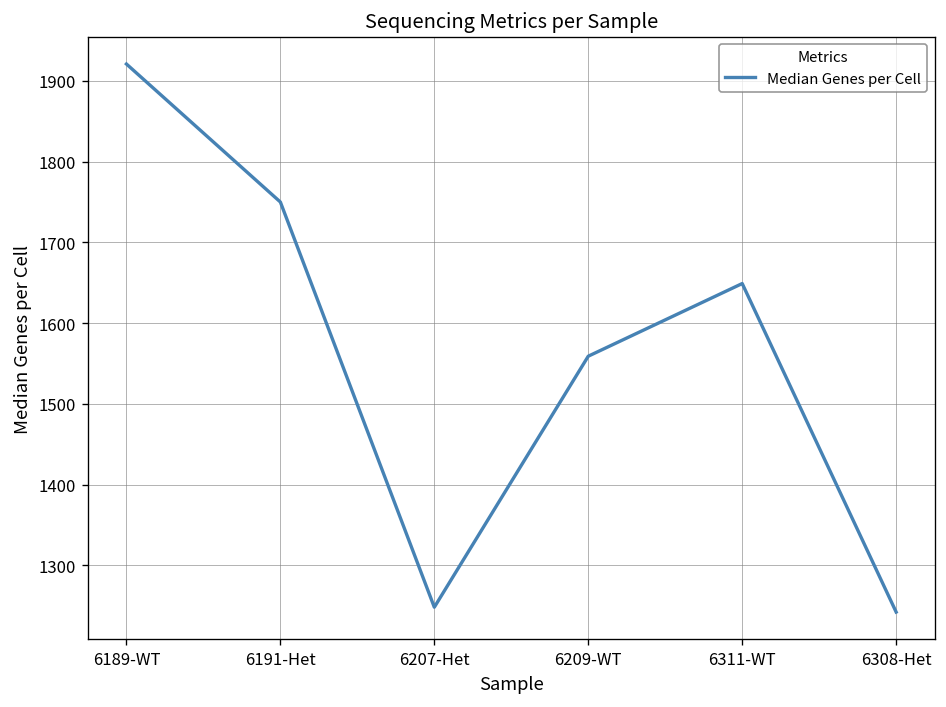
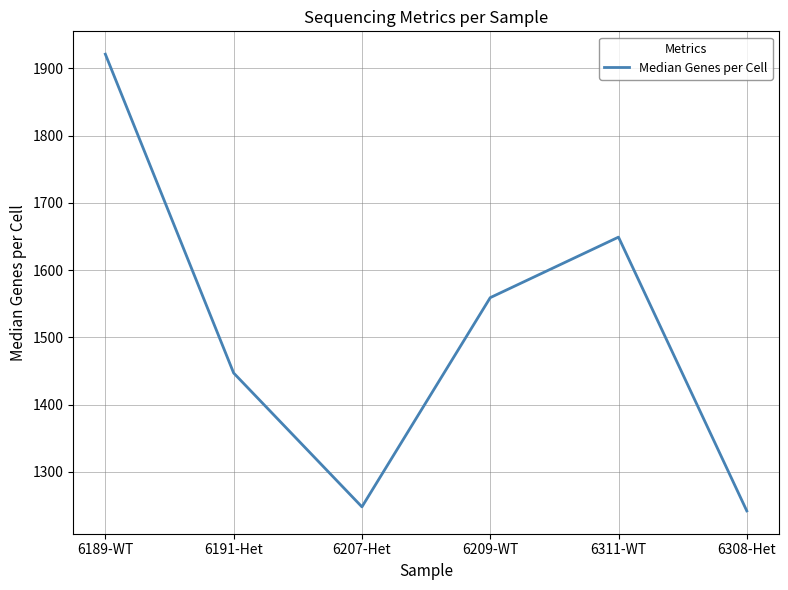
  {
    "6189-WT": 1920,
-   "6191-Het": 1750,
+   "6191-Het": 1450,
    "6207-Het": 1250,
    "6209-WT": 1560,
    "6311-WT": 1650,
    "6308-Het": 1240
  }
